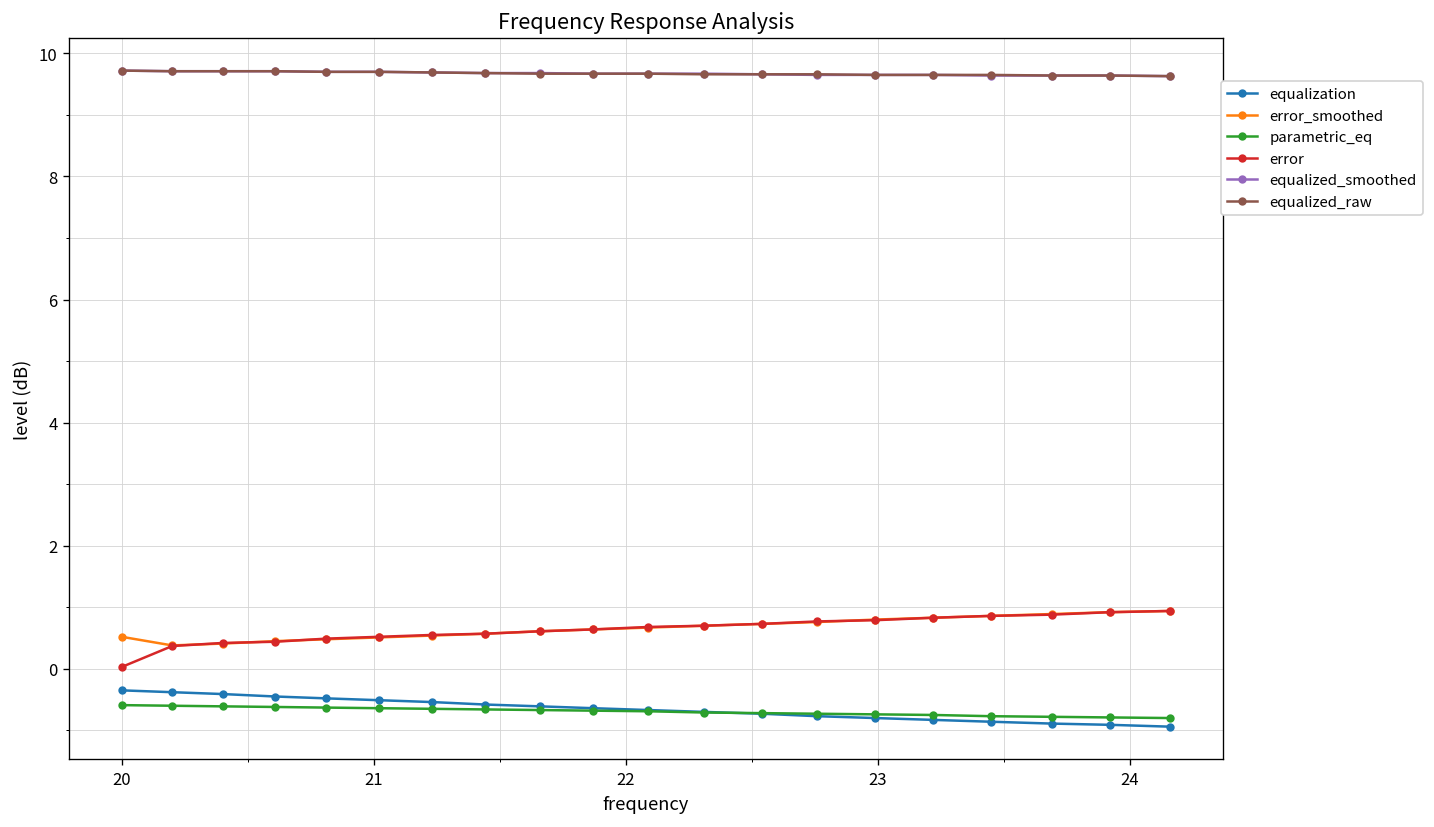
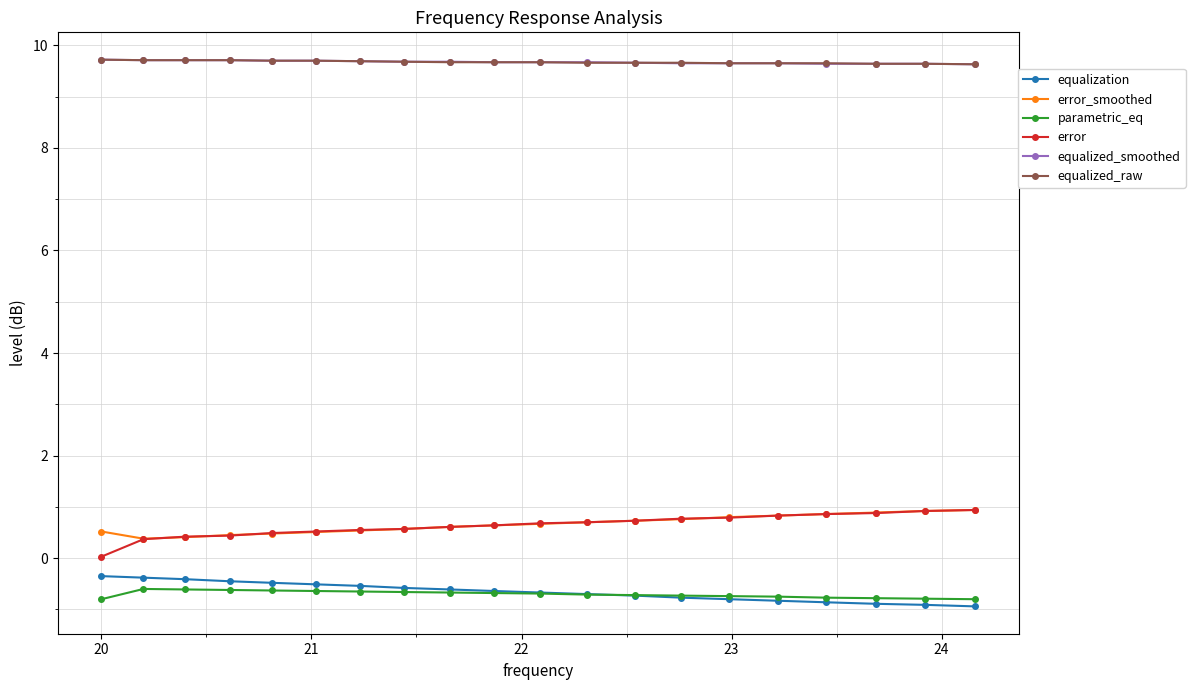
  {
    "equalization": {
      "20": -0.4
    },
    "error_smoothed": {
      "20": 0.5
    },
    "parametric_eq": {
-     "20": -0.6
+     "20": -0.8
    },
    "error": {
      "20": 0.0
    }
  }
